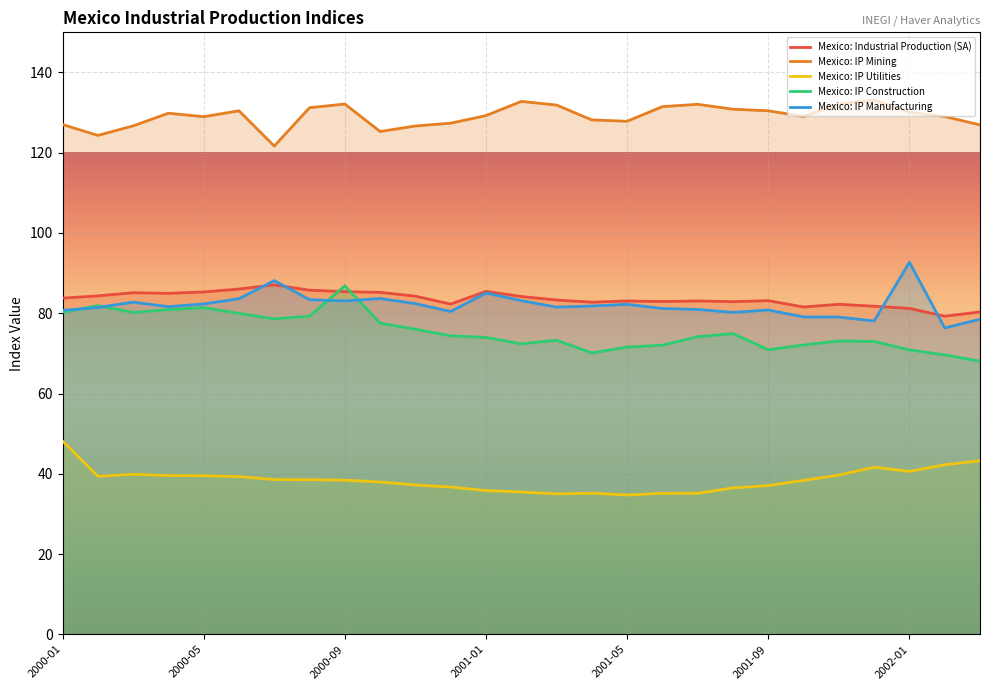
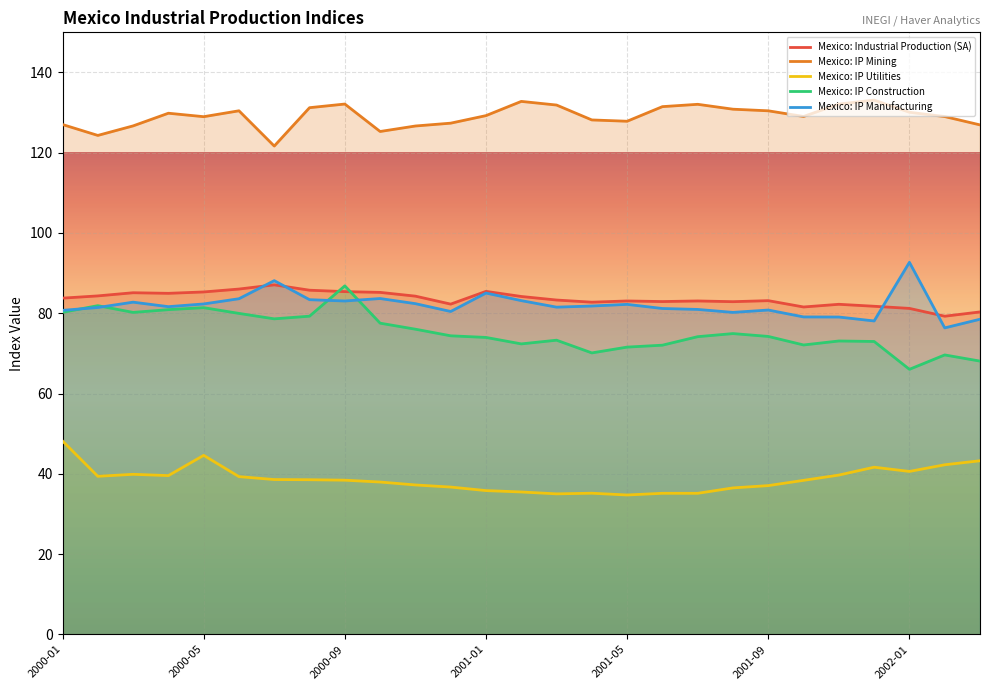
  {
    "Mexico: IP Utilities": {
      "2000-01": 48,
-     "2000-05": 40,
+     "2000-05": 45,
      "2000-09": 38,
      "2001-01": 36,
      "2001-05": 35,
      "2001-09": 37,
      "2002-01": 41
    },
    "Mexico: IP Construction": {
      "2000-05": 81,
      "2000-09": 87,
      "2001-01": 74,
      "2001-05": 72,
-     "2001-09": 71,
-     "2002-01": 71
+     "2001-09": 74,
+     "2002-01": 66
    },
    "Mexico: IP Manufacturing": {
      "2000-05": 82,
      "2000-09": 83,
      "2001-05": 82,
      "2001-09": 81,
      "2002-01": 93
    }
  }
